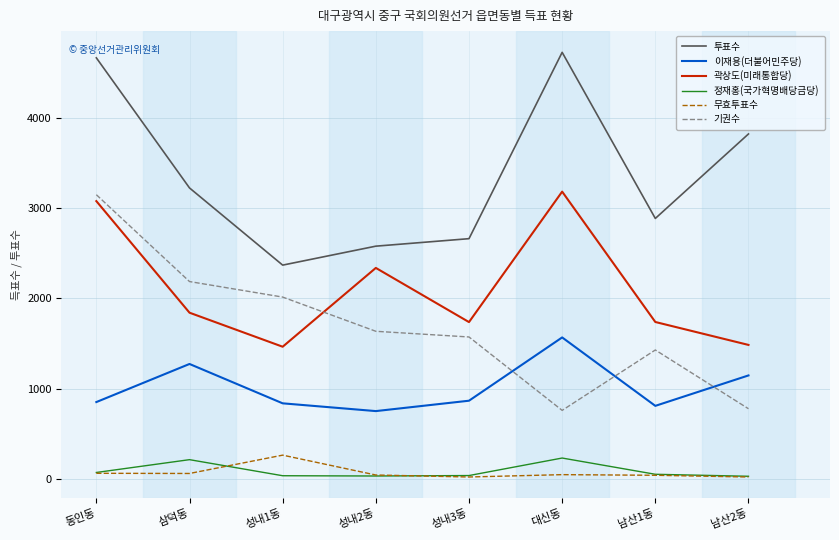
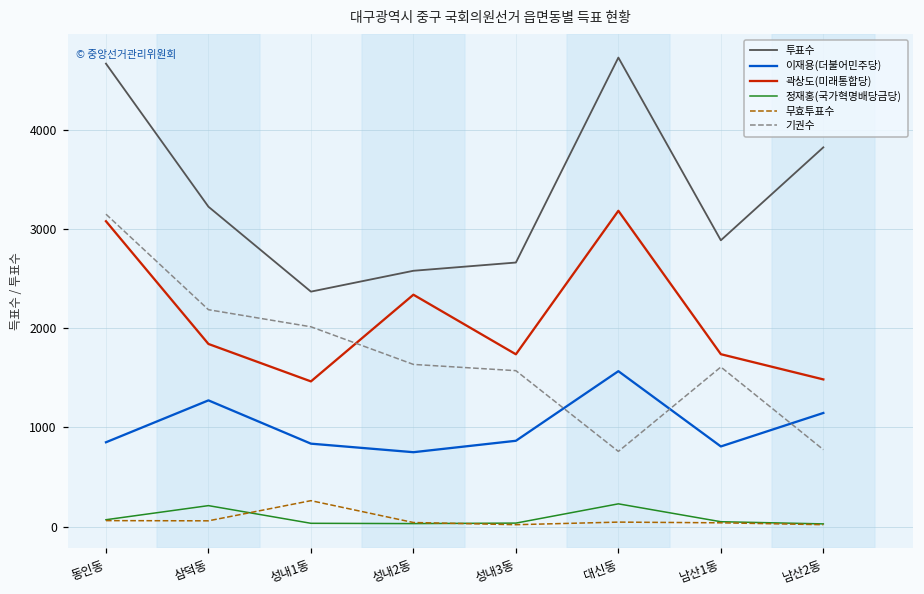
  {
    "투표수": {
      "동인동": 4700,
      "삼덕동": 3200,
      "성내1동": 2400,
      "성내2동": 2600,
      "성내3동": 2700,
      "대신동": 4700,
      "남산1동": 2900,
      "남산2동": 3800
    },
    "이재용(더불어민주당)": {
      "동인동": 900,
      "삼덕동": 1300,
      "성내1동": 800,
      "성내2동": 800,
      "성내3동": 900,
      "대신동": 1600,
      "남산1동": 800,
      "남산2동": 1100
    },
    "곽상도(미래통합당)": {
      "동인동": 3100,
      "삼덕동": 1800,
      "성내1동": 1500,
      "성내2동": 2300,
      "성내3동": 1700,
      "대신동": 3200,
      "남산1동": 1700,
      "남산2동": 1500
    },
    "정재홍(국가혁명배당금당)": {
      "삼덕동": 200,
      "성내1동": 0,
      "대신동": 200
    },
    "무효투표수": {
      "삼덕동": 100,
      "성내1동": 300,
      "대신동": 0
    },
    "기권수": {
      "동인동": 3100,
      "삼덕동": 2200,
      "성내1동": 2000,
      "성내2동": 1600,
      "성내3동": 1600,
      "대신동": 800,
-     "남산1동": 1400,
+     "남산1동": 1600,
      "남산2동": 800
    }
  }
